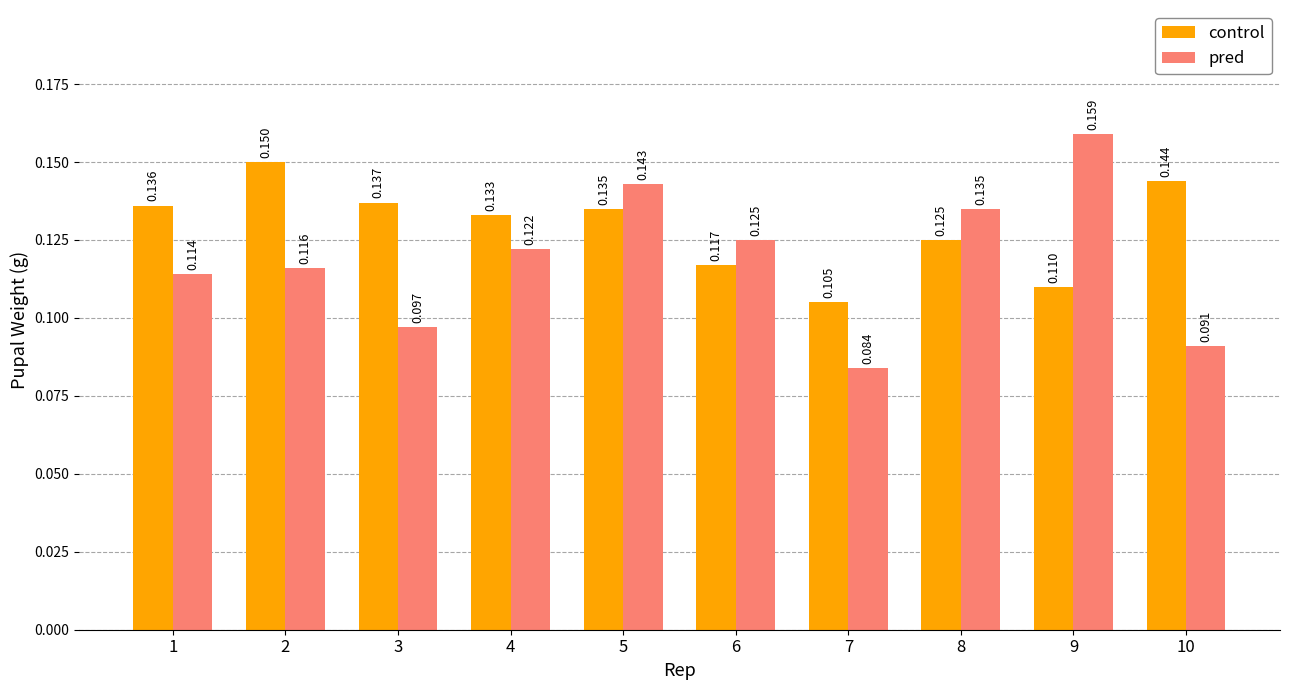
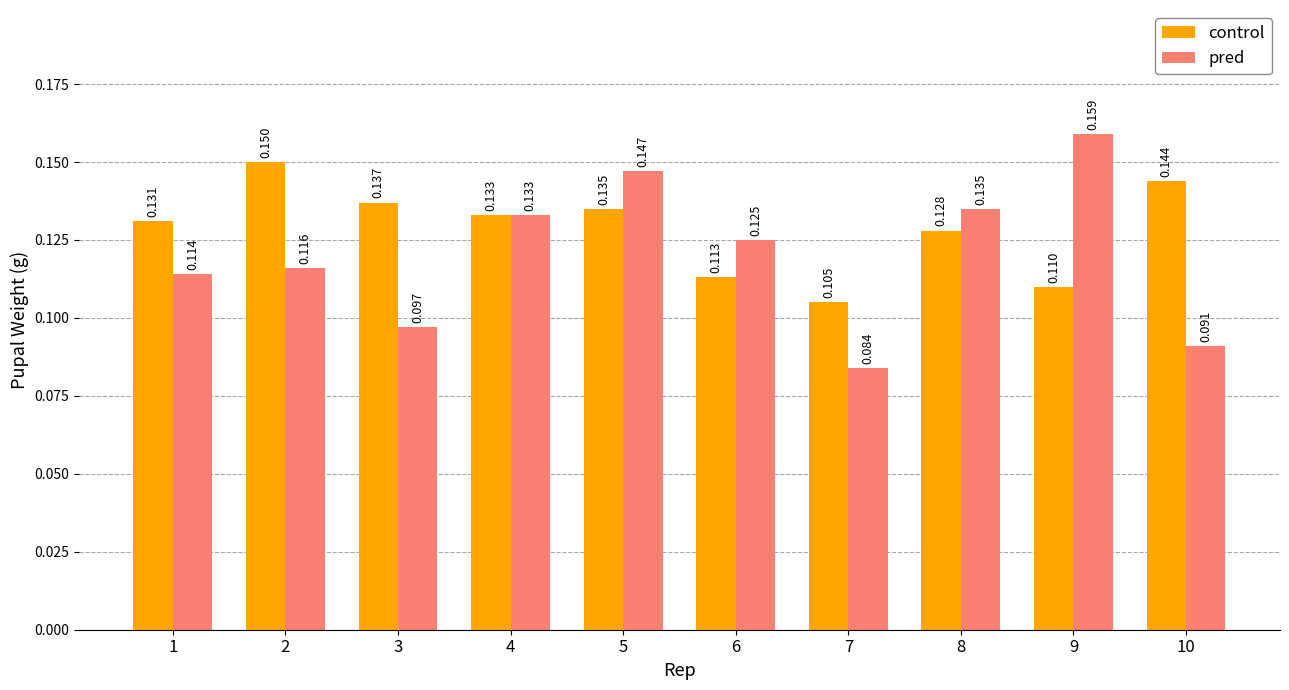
  {
    "control": {
-     "1": 0.136,
+     "1": 0.131,
      "2": 0.150,
      "3": 0.137,
      "4": 0.133,
      "5": 0.135,
-     "6": 0.117,
+     "6": 0.113,
      "7": 0.105,
-     "8": 0.125,
+     "8": 0.128,
      "9": 0.110,
      "10": 0.144
    },
    "pred": {
      "1": 0.114,
      "2": 0.116,
      "3": 0.097,
-     "4": 0.122,
-     "5": 0.143,
+     "4": 0.133,
+     "5": 0.147,
      "6": 0.125,
      "7": 0.084,
      "8": 0.135,
      "9": 0.159,
      "10": 0.091
    }
  }
